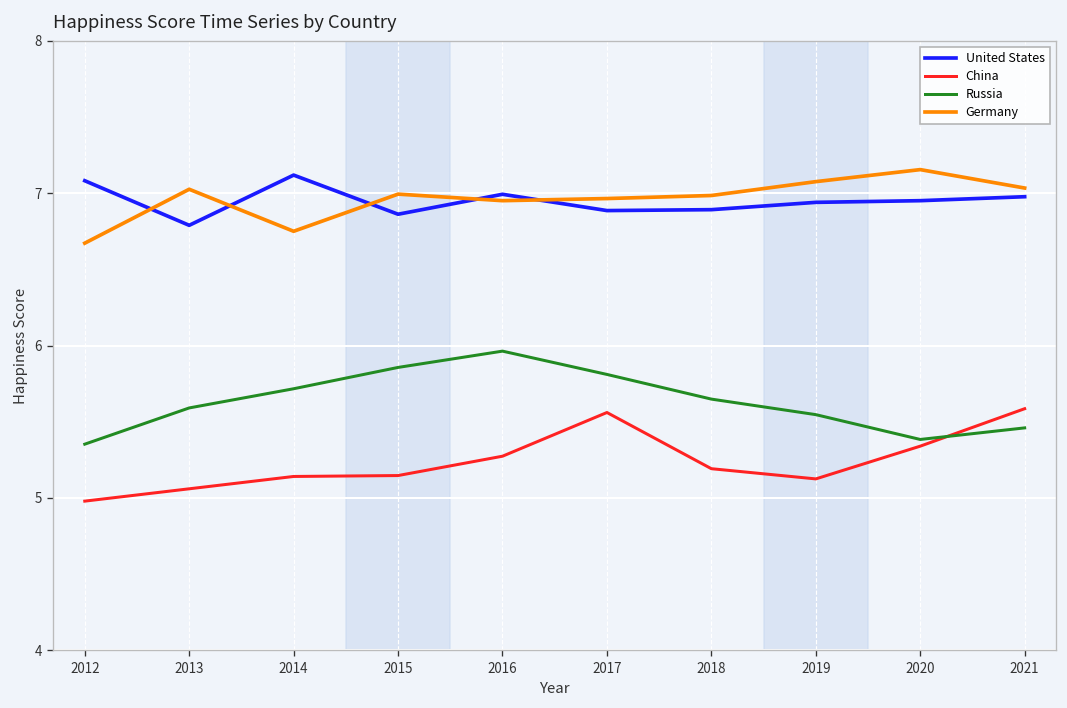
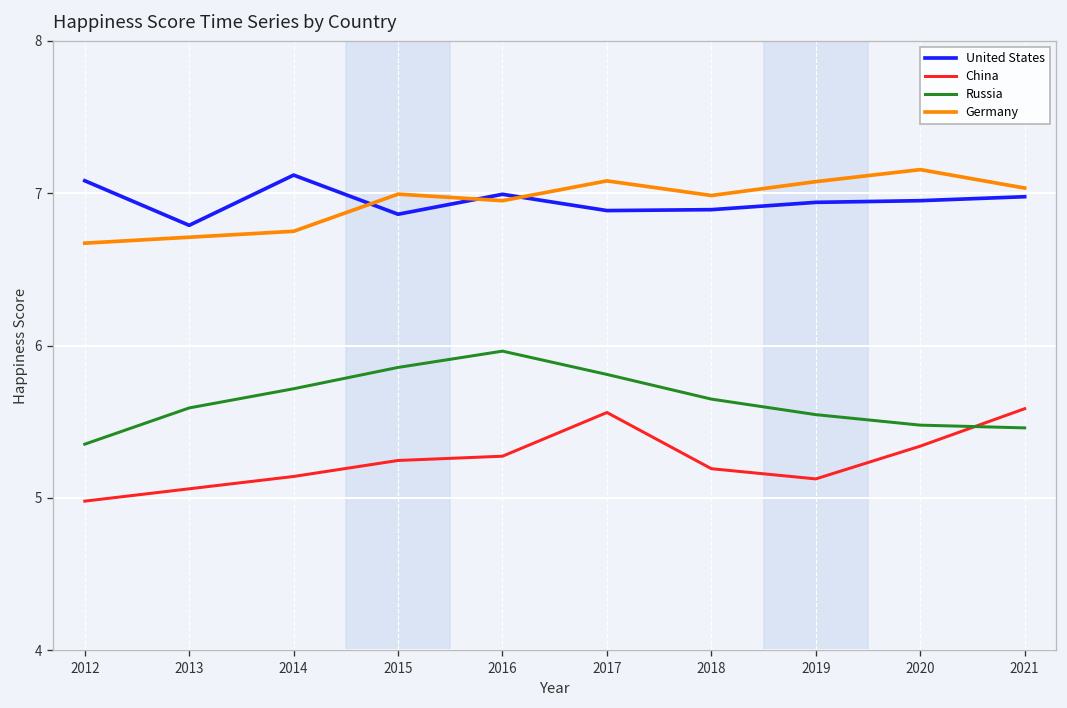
  {
    "United States": {
      "2012": 7.08,
      "2013": 6.79,
      "2014": 7.12,
      "2015": 6.86,
      "2016": 6.99,
      "2017": 6.89,
      "2018": 6.89,
      "2019": 6.94,
      "2020": 6.95,
      "2021": 6.98
    },
    "China": {
      "2012": 4.98,
      "2013": 5.06,
      "2014": 5.14,
-     "2015": 5.15,
+     "2015": 5.25,
      "2016": 5.27,
      "2017": 5.56,
      "2018": 5.19,
      "2019": 5.12,
      "2020": 5.34,
      "2021": 5.59
    },
    "Russia": {
      "2012": 5.35,
      "2013": 5.59,
      "2014": 5.72,
      "2015": 5.86,
      "2016": 5.96,
      "2017": 5.81,
      "2018": 5.65,
      "2019": 5.55,
-     "2020": 5.38,
+     "2020": 5.48,
      "2021": 5.46
    },
    "Germany": {
      "2012": 6.67,
-     "2013": 7.03,
+     "2013": 6.71,
      "2014": 6.75,
      "2015": 6.99,
      "2016": 6.95,
-     "2017": 6.97,
+     "2017": 7.08,
      "2018": 6.99,
      "2019": 7.08,
      "2020": 7.16,
      "2021": 7.03
    }
  }
